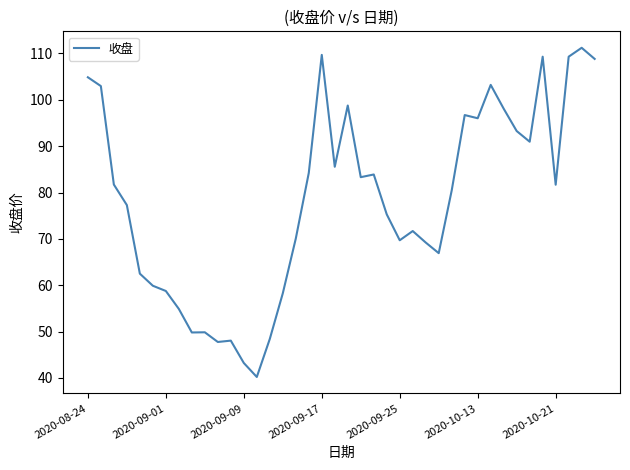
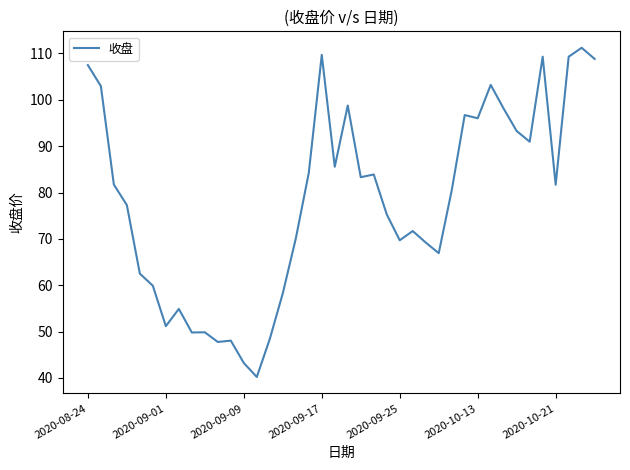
  {
-   "2020-08-24": 105,
-   "2020-09-01": 59,
+   "2020-08-24": 108,
+   "2020-09-01": 51,
    "2020-09-09": 43,
    "2020-09-17": 110,
    "2020-09-25": 70,
    "2020-10-13": 96,
    "2020-10-21": 82
  }
